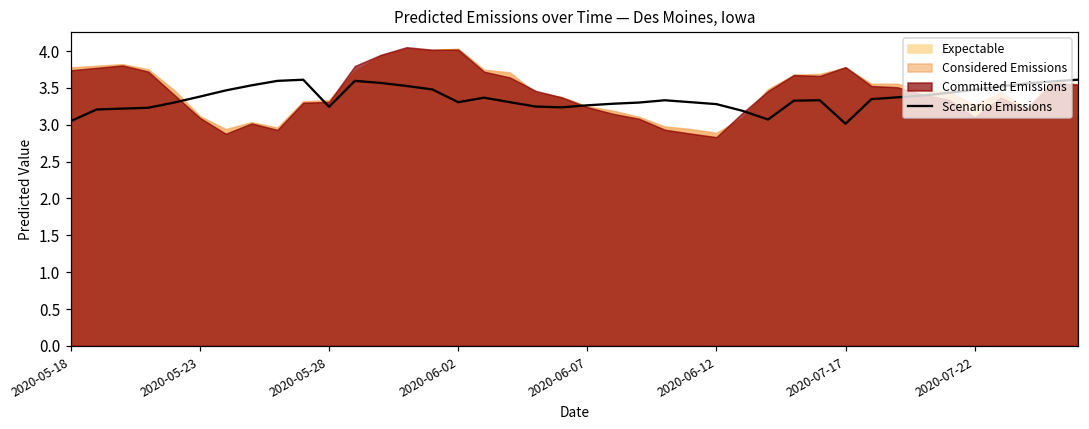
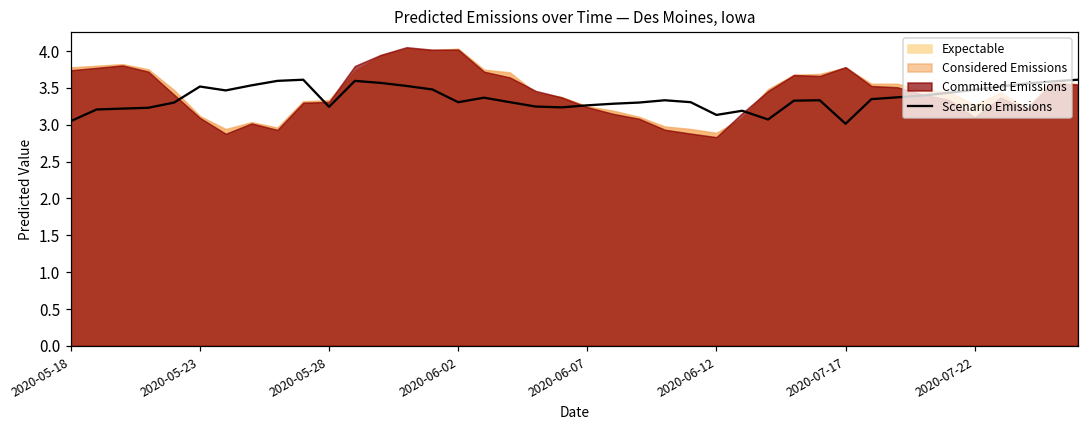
  {
    "Scenario Emissions": {
      "2020-05-18": 3.0,
-     "2020-05-23": 3.4,
+     "2020-05-23": 3.5,
      "2020-05-28": 3.2,
      "2020-06-02": 3.3,
-     "2020-06-12": 3.3,
+     "2020-06-12": 3.1,
      "2020-07-17": 3.0
    },
    "Committed Emissions": {
      "2020-06-12": 2.8,
      "2020-07-22": 3.1
    }
  }
